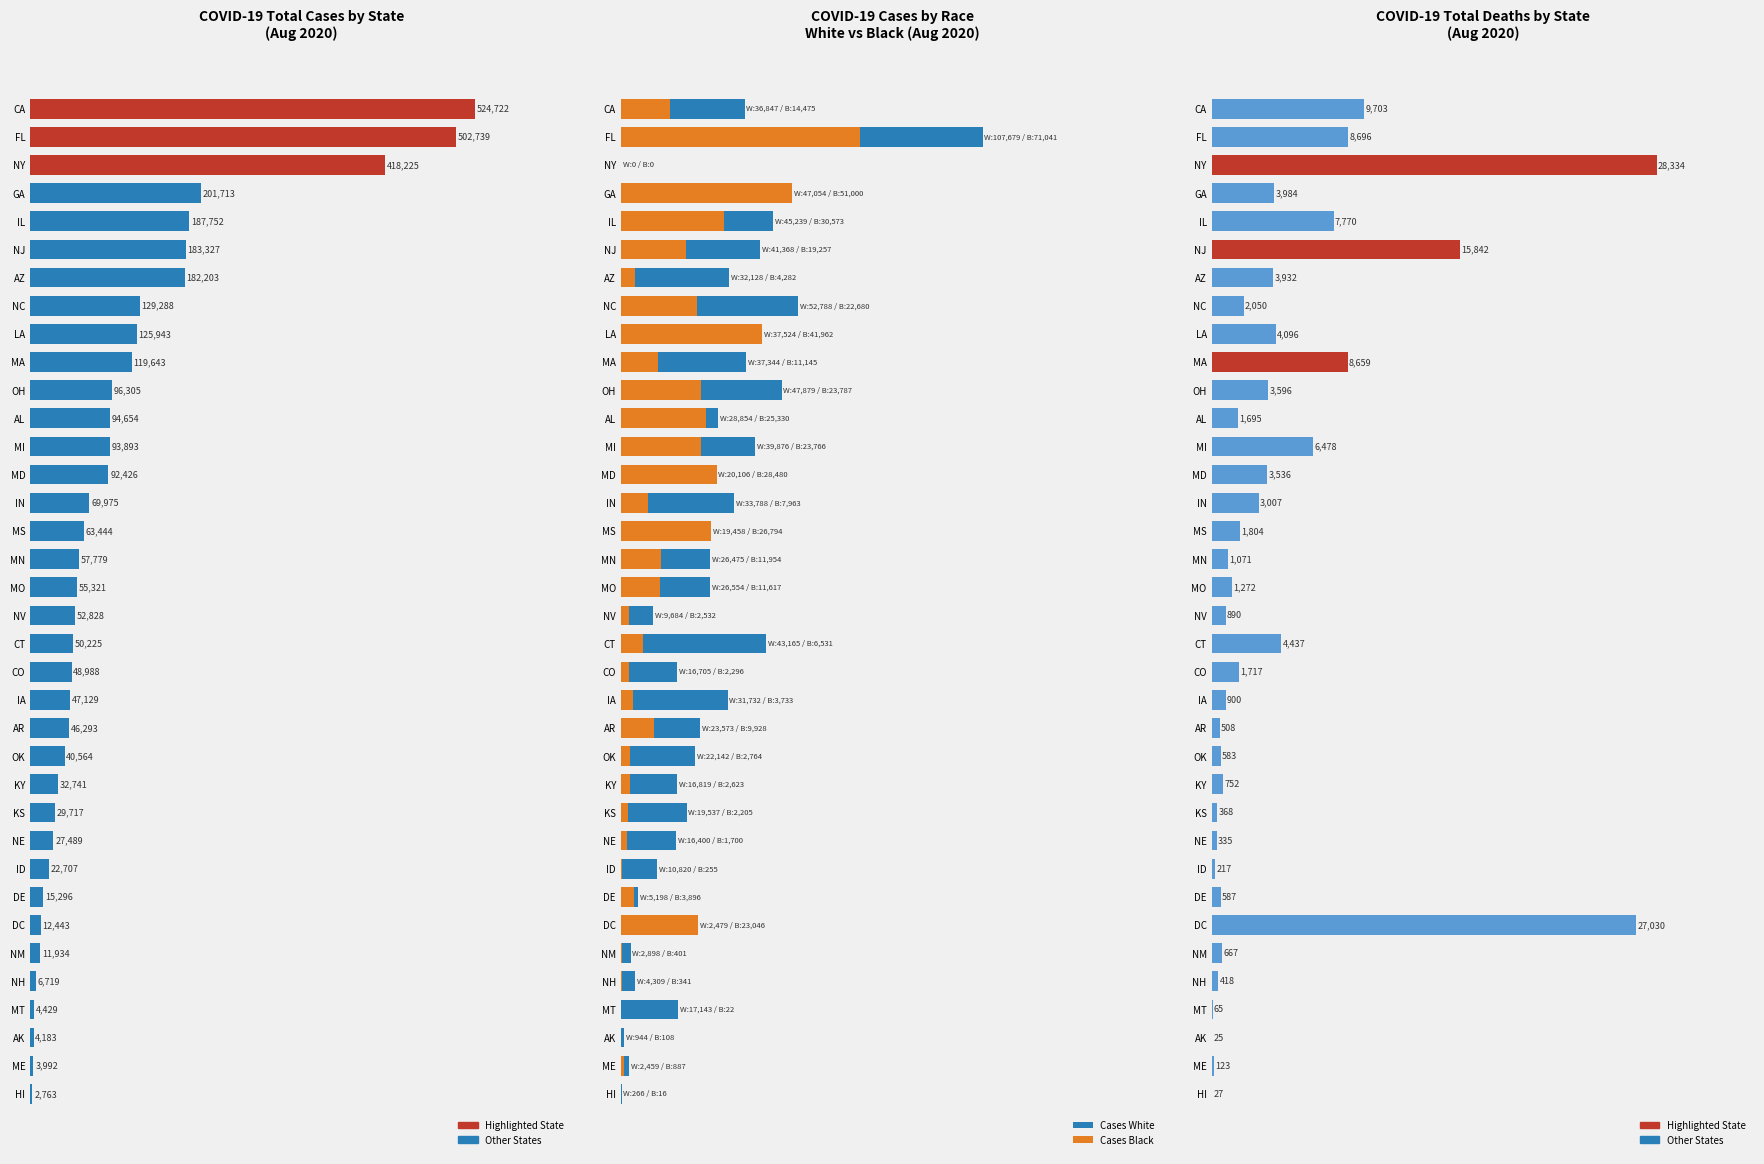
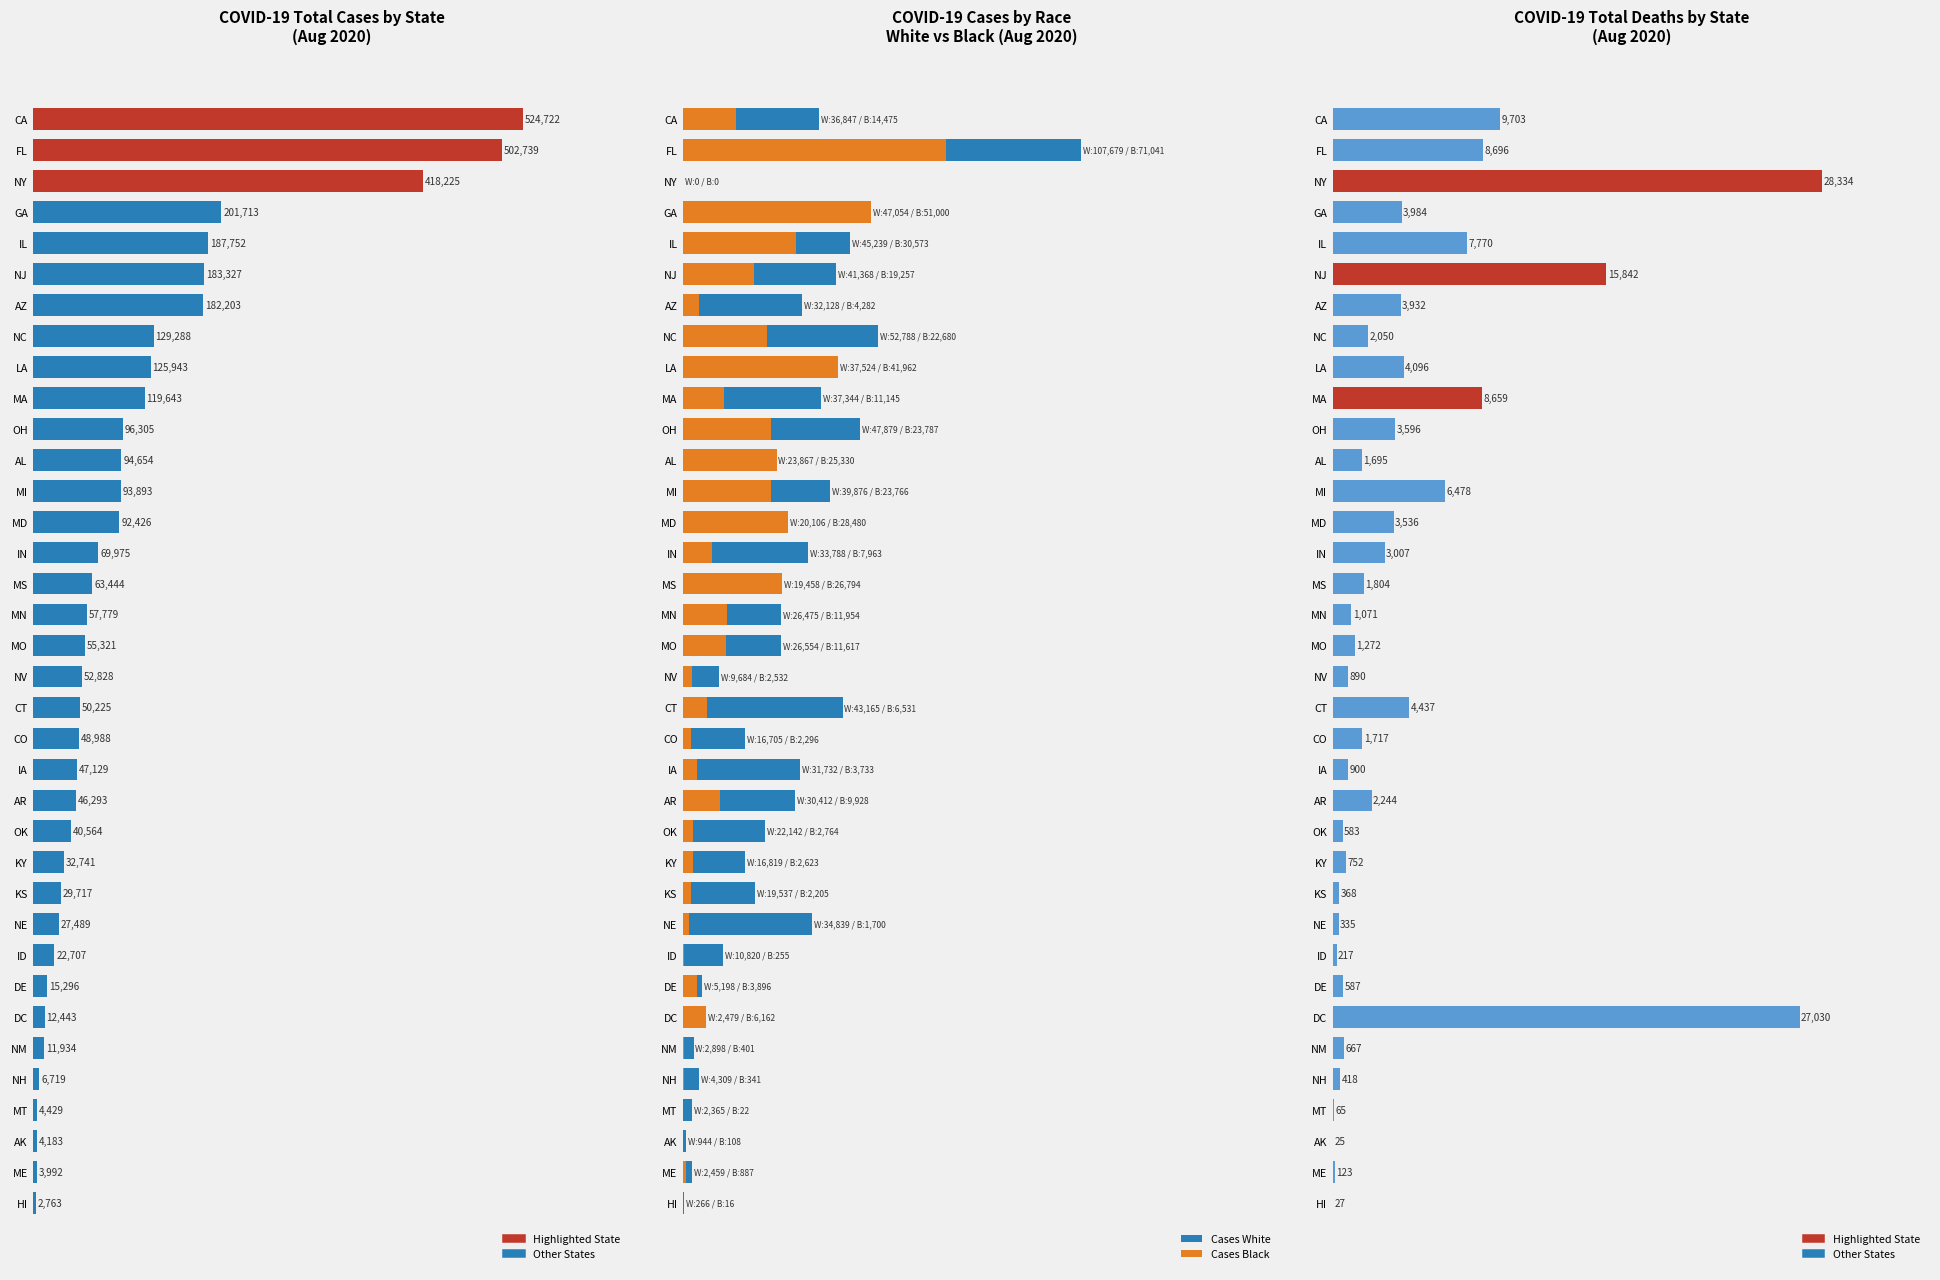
  {
    "COVID-19 Total Cases by State (Aug 2020)": {
      "CA": "524,722",
      "FL": "502,739",
      "NY": "418,225",
      "GA": "201,713",
      "IL": "187,752",
      "NJ": "183,327",
      "AZ": "182,203",
      "NC": "129,288",
      "LA": "125,943",
      "MA": "119,643",
      "OH": "96,305",
      "AL": "94,654",
      "MI": "93,893",
      "MD": "92,426",
      "IN": "69,975",
      "MS": "63,444",
      "MN": "57,779",
      "MO": "55,321",
      "NV": "52,828",
      "CT": "50,225",
      "CO": "48,988",
      "IA": "47,129",
      "AR": "46,293",
      "OK": "40,564",
      "KY": "32,741",
      "KS": "29,717",
      "NE": "27,489",
      "ID": "22,707",
      "DE": "15,296",
      "DC": "12,443",
      "NM": "11,934",
      "NH": "6,719",
      "MT": "4,429",
      "AK": "4,183",
      "ME": "3,992",
      "HI": "2,763"
    },
    "COVID-19 Cases by Race White vs Black (Aug 2020)": {
      "Cases White": {
        "CA": "36,847",
        "FL": "107,679",
        "NY": "0",
        "IL": "45,239",
        "NJ": "41,368",
        "AZ": "32,128",
        "NC": "52,788",
        "MA": "37,344",
        "OH": "47,879",
-       "AL": "28,854",
+       "AL": "23,867",
        "MI": "39,876",
        "IN": "33,788",
        "MN": "26,475",
        "MO": "26,554",
        "NV": "9,684",
        "CT": "43,165",
        "CO": "16,705",
        "IA": "31,732",
-       "AR": "23,573",
+       "AR": "30,412",
        "OK": "22,142",
        "KY": "16,819",
        "KS": "19,537",
-       "NE": "16,400",
+       "NE": "34,839",
        "ID": "10,820",
        "DE": "5,198",
        "NM": "2,898",
        "NH": "4,309",
-       "MT": "17,143",
+       "MT": "2,365",
        "AK": "944",
        "ME": "2,459",
        "HI": "266"
      },
      "Cases Black": {
        "NY": "0",
        "GA": "51,000",
        "LA": "41,962",
        "MD": "28,480",
        "MS": "26,794",
-       "DC": "23,046",
+       "DC": "6,162",
        "NM": "401",
        "NH": "341",
        "AK": "108",
        "HI": "16"
      }
    },
    "COVID-19 Total Deaths by State (Aug 2020)": {
      "CA": "9,703",
      "FL": "8,696",
      "NY": "28,334",
      "GA": "3,984",
      "IL": "7,770",
      "NJ": "15,842",
      "AZ": "3,932",
      "NC": "2,050",
      "LA": "4,096",
      "MA": "8,659",
      "OH": "3,596",
      "AL": "1,695",
      "MI": "6,478",
      "MD": "3,536",
      "IN": "3,007",
      "MS": "1,804",
      "MN": "1,071",
      "MO": "1,272",
      "NV": "890",
      "CT": "4,437",
      "CO": "1,717",
      "IA": "900",
-     "AR": "508",
+     "AR": "2,244",
      "OK": "583",
      "KY": "752",
      "KS": "368",
      "NE": "335",
      "ID": "217",
      "DE": "587",
      "DC": "27,030",
      "NM": "667",
      "NH": "418",
      "MT": "65",
      "AK": "25",
      "ME": "123",
      "HI": "27"
    }
  }
